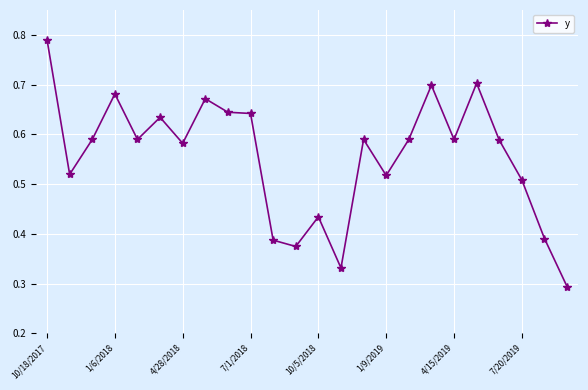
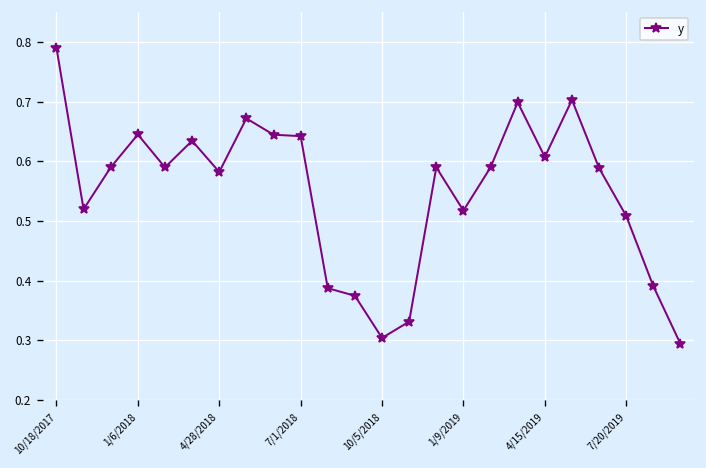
  {
    "10/18/2017": 0.79,
-   "1/6/2018": 0.68,
+   "1/6/2018": 0.64,
    "4/28/2018": 0.58,
    "7/1/2018": 0.64,
-   "10/5/2018": 0.43,
+   "10/5/2018": 0.30,
    "1/9/2019": 0.52,
-   "4/15/2019": 0.59,
+   "4/15/2019": 0.61,
    "7/20/2019": 0.51
  }
